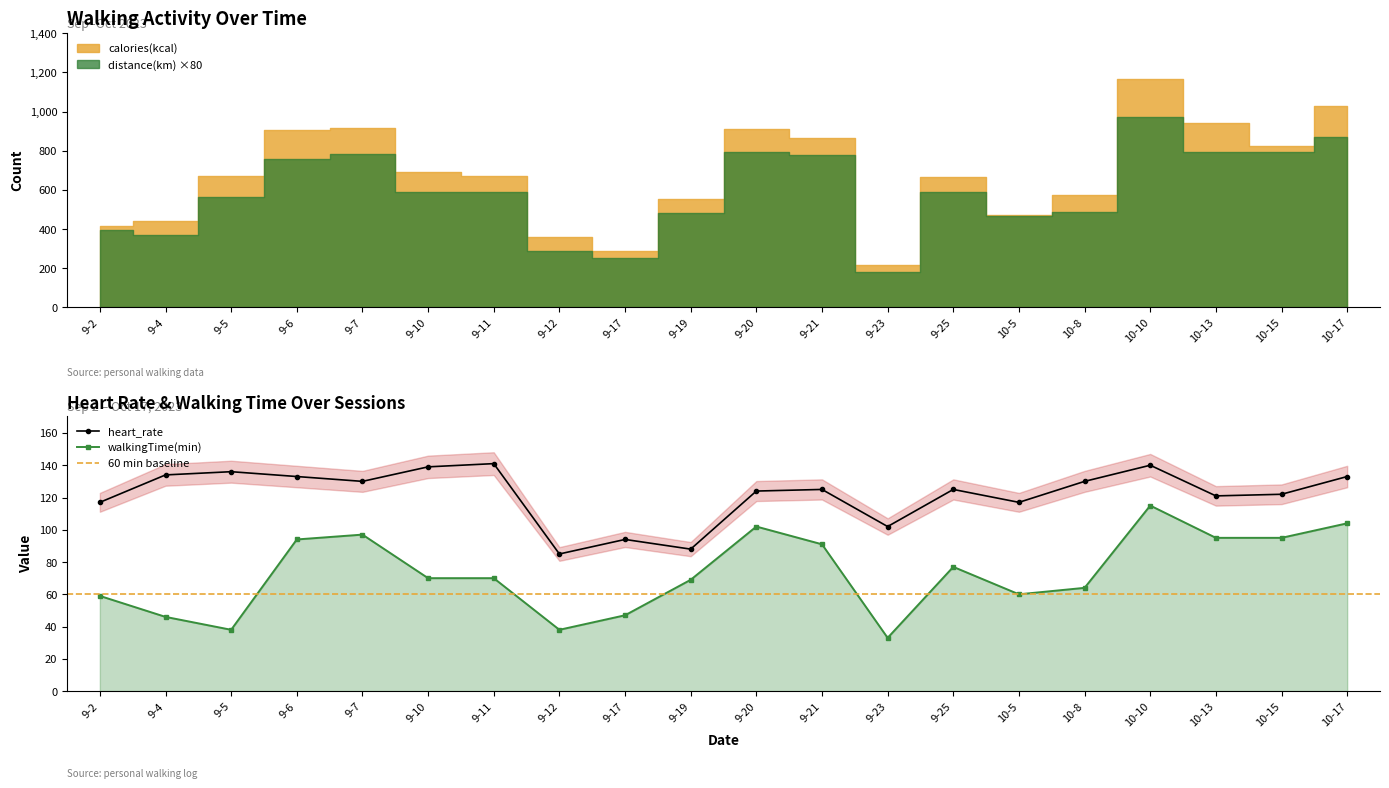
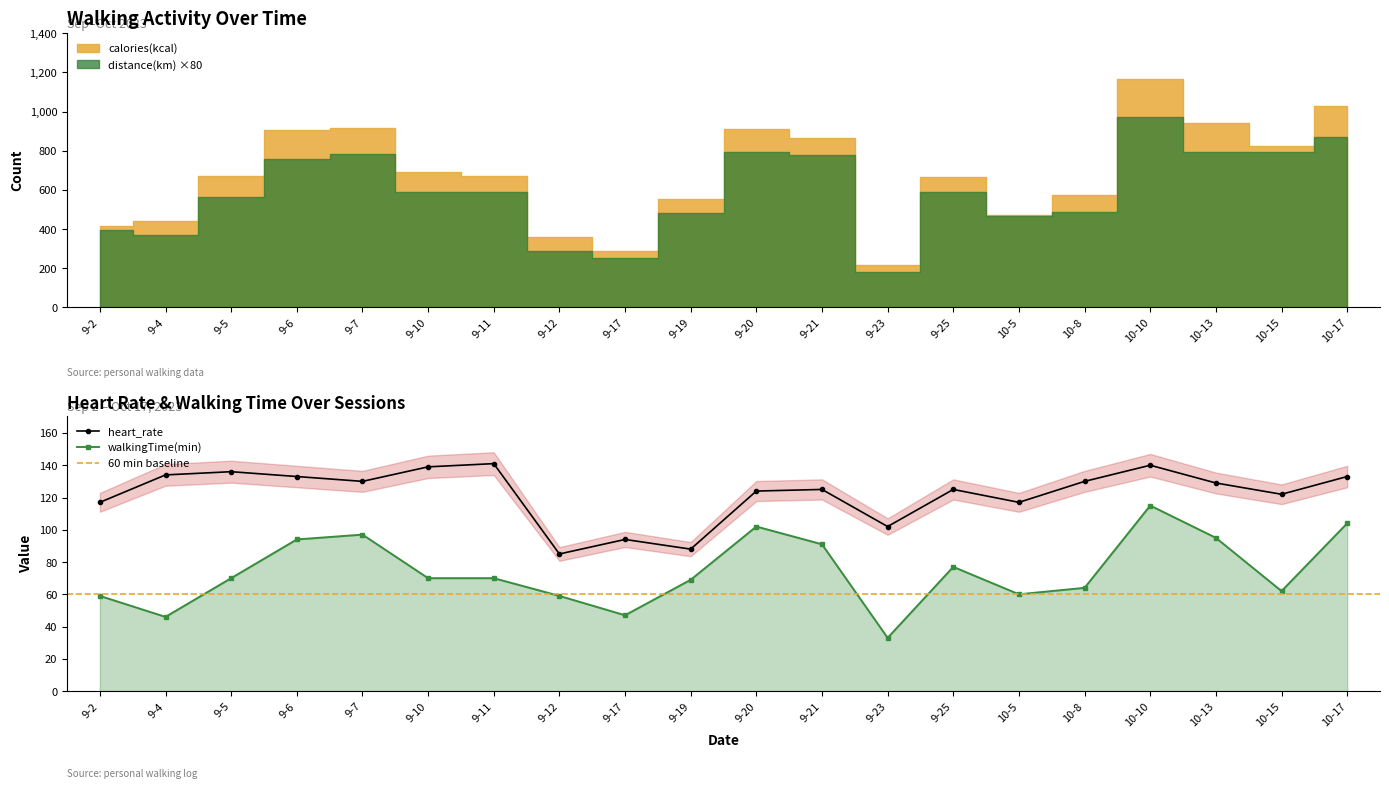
  {
    "Heart Rate & Walking Time Over Sessions": {
      "heart_rate": {
        "9-2": 117,
        "9-4": 134,
        "9-5": 136,
        "9-6": 133,
        "9-7": 130,
        "9-10": 139,
        "9-11": 141,
        "9-12": 85,
        "9-17": 94,
        "9-19": 88,
        "9-20": 124,
        "9-21": 125,
        "9-23": 102,
        "9-25": 125,
        "10-5": 117,
        "10-8": 130,
        "10-10": 140,
-       "10-13": 121,
+       "10-13": 129,
        "10-15": 122,
        "10-17": 133
      },
      "walkingTime(min)": {
        "9-2": 59,
        "9-4": 46,
-       "9-5": 38,
+       "9-5": 70,
        "9-6": 94,
        "9-7": 97,
        "9-10": 70,
        "9-11": 70,
-       "9-12": 38,
+       "9-12": 59,
        "9-17": 47,
        "9-19": 69,
        "9-20": 102,
        "9-21": 91,
        "9-23": 33,
        "9-25": 77,
        "10-5": 60,
        "10-8": 64,
        "10-10": 115,
        "10-13": 95,
-       "10-15": 95,
+       "10-15": 62,
        "10-17": 104
      }
    }
  }
